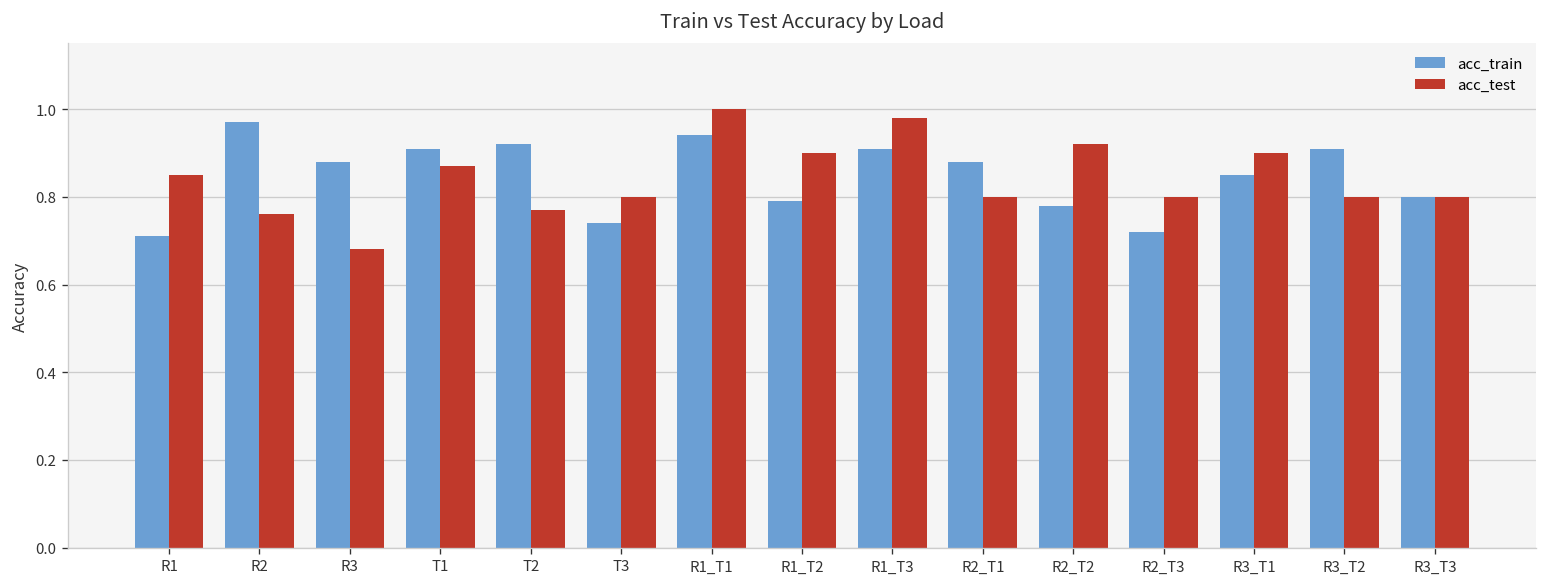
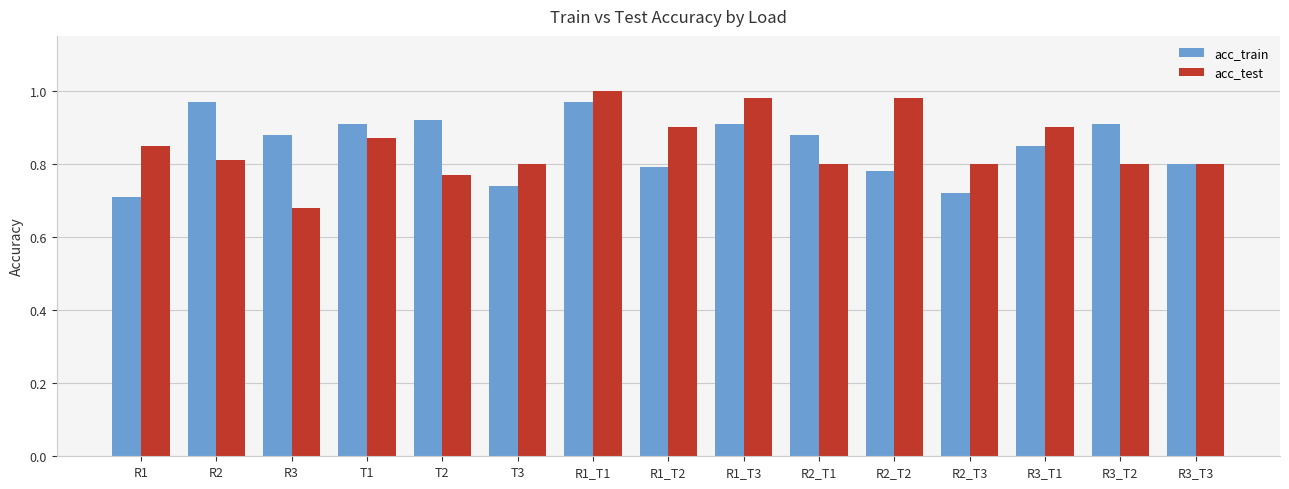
  {
    "acc_train": {
      "R1": 0.71,
      "R2": 0.97,
      "R3": 0.88,
      "T1": 0.91,
      "T2": 0.92,
      "T3": 0.74,
-     "R1_T1": 0.94,
+     "R1_T1": 0.97,
      "R1_T2": 0.79,
      "R1_T3": 0.91,
      "R2_T1": 0.88,
      "R2_T2": 0.78,
      "R2_T3": 0.72,
      "R3_T1": 0.85,
      "R3_T2": 0.91,
      "R3_T3": 0.80
    },
    "acc_test": {
      "R1": 0.85,
-     "R2": 0.76,
+     "R2": 0.81,
      "R3": 0.68,
      "T1": 0.87,
      "T2": 0.77,
      "T3": 0.80,
      "R1_T1": 1.00,
      "R1_T2": 0.90,
      "R1_T3": 0.98,
      "R2_T1": 0.80,
-     "R2_T2": 0.92,
+     "R2_T2": 0.98,
      "R2_T3": 0.80,
      "R3_T1": 0.90,
      "R3_T2": 0.80,
      "R3_T3": 0.80
    }
  }
